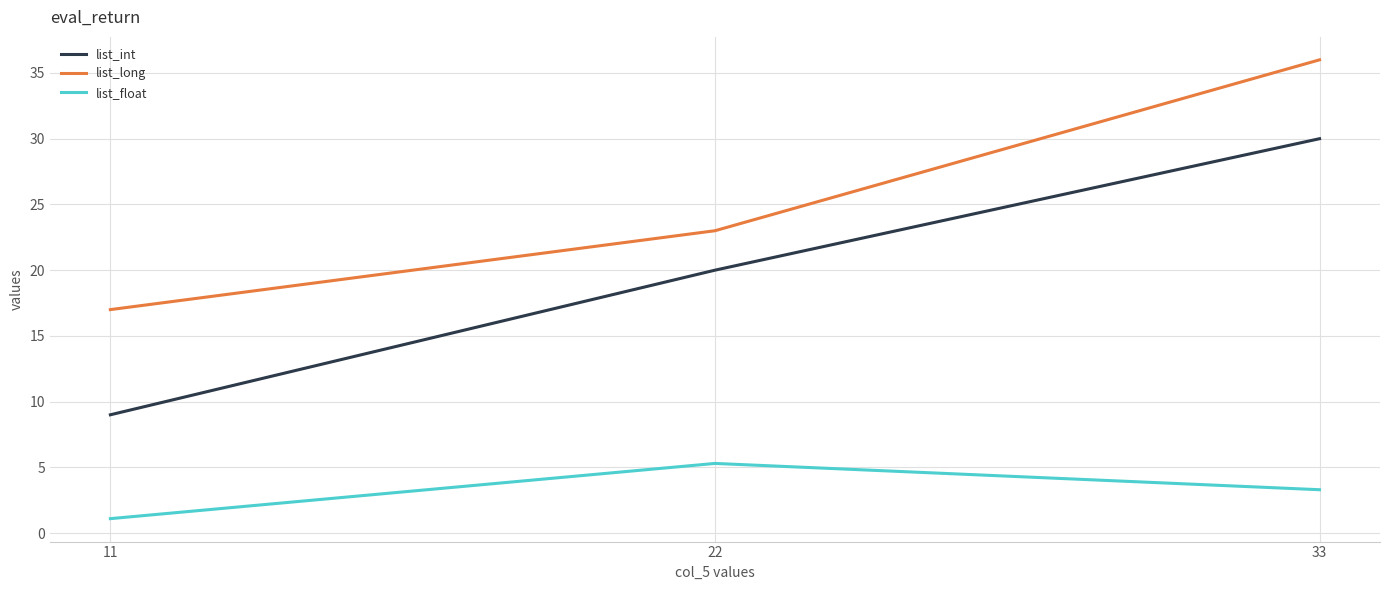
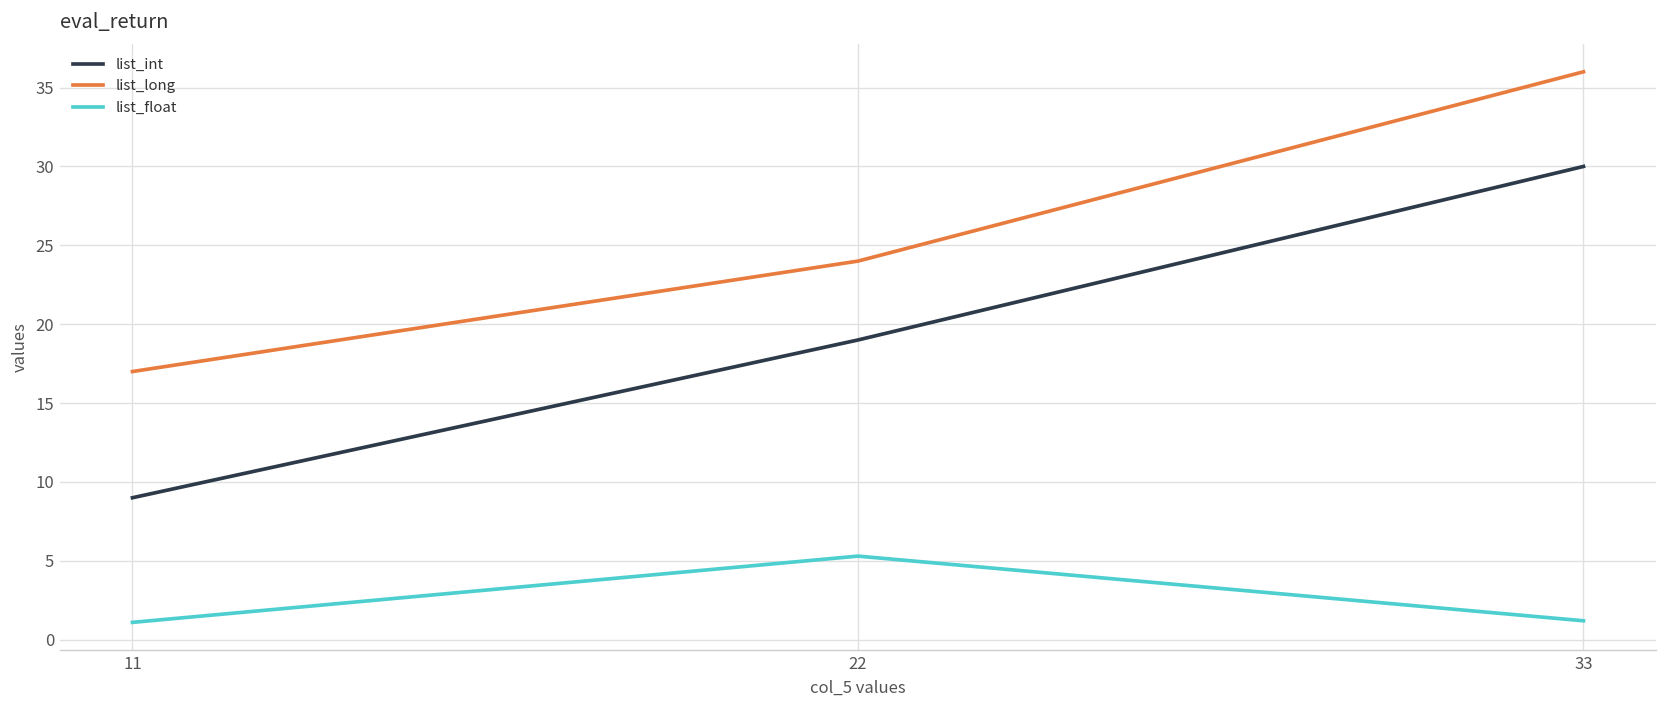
  {
    "list_int": {
      "11": 9,
-     "22": 20,
+     "22": 19,
      "33": 30
    },
    "list_long": {
      "11": 17,
-     "22": 23,
+     "22": 24,
      "33": 36
    },
    "list_float": {
      "11": 1.1,
      "22": 5.3,
-     "33": 3.3
+     "33": 1.2
    }
  }
